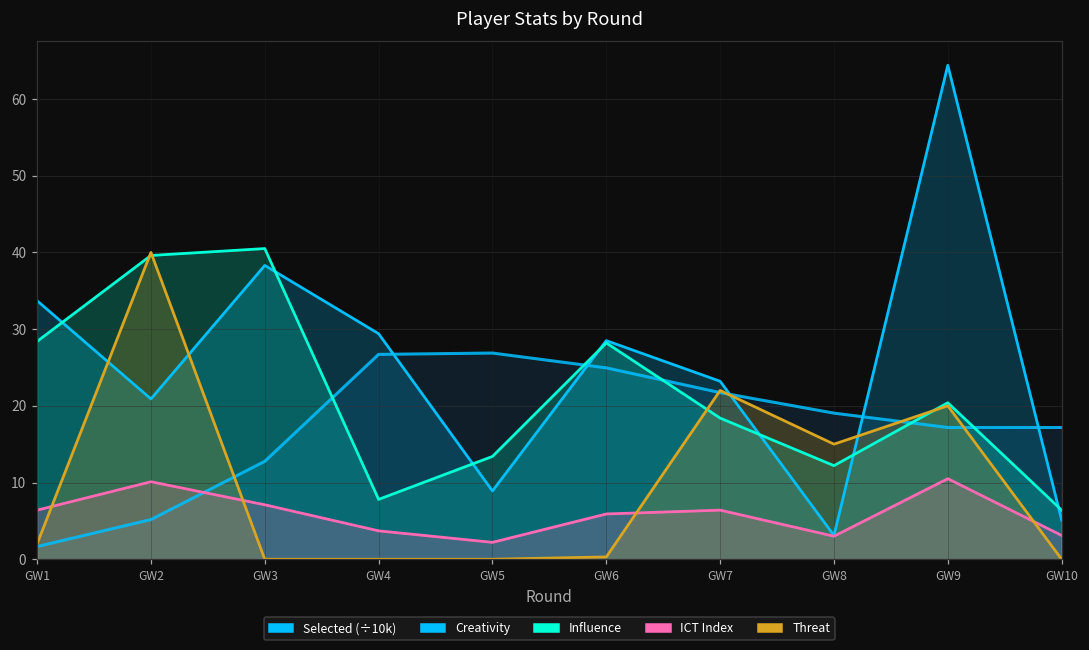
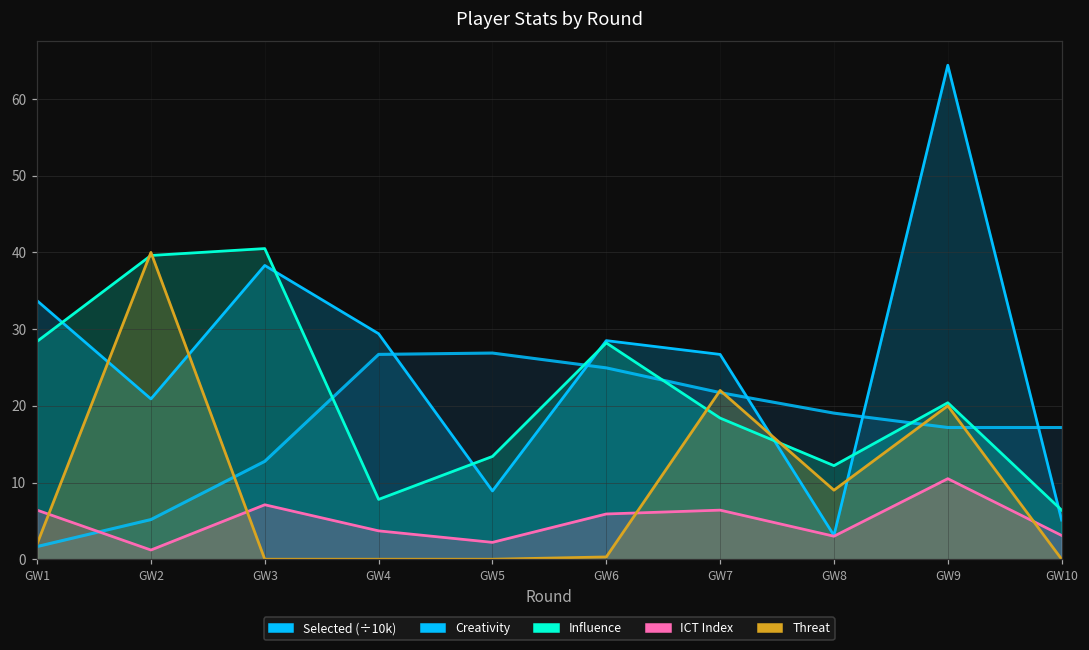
  {
    "Creativity": {
      "GW1": 34,
      "GW2": 21,
      "GW3": 38,
      "GW4": 29,
      "GW5": 9,
-     "GW7": 23,
+     "GW7": 27,
      "GW9": 64,
      "GW10": 5
    },
    "Influence": {
      "GW1": 28,
      "GW2": 40,
      "GW3": 41,
      "GW4": 8,
      "GW5": 13,
      "GW7": 18,
      "GW8": 12,
      "GW9": 20,
      "GW10": 6
    },
    "ICT Index": {
      "GW1": 6,
-     "GW2": 10,
+     "GW2": 1,
      "GW3": 7,
      "GW4": 4,
      "GW5": 2,
      "GW6": 6,
      "GW7": 6,
      "GW9": 11,
      "GW10": 3
    },
    "Threat": {
      "GW2": 40,
      "GW3": 0,
      "GW4": 0,
      "GW5": 0,
      "GW6": 0,
-     "GW8": 15,
+     "GW8": 9,
      "GW9": 20,
      "GW10": 0
    }
  }
